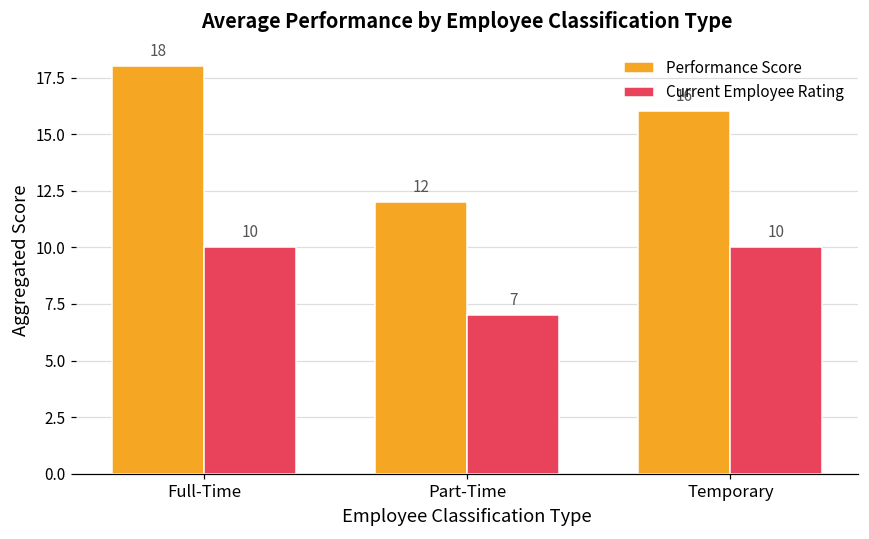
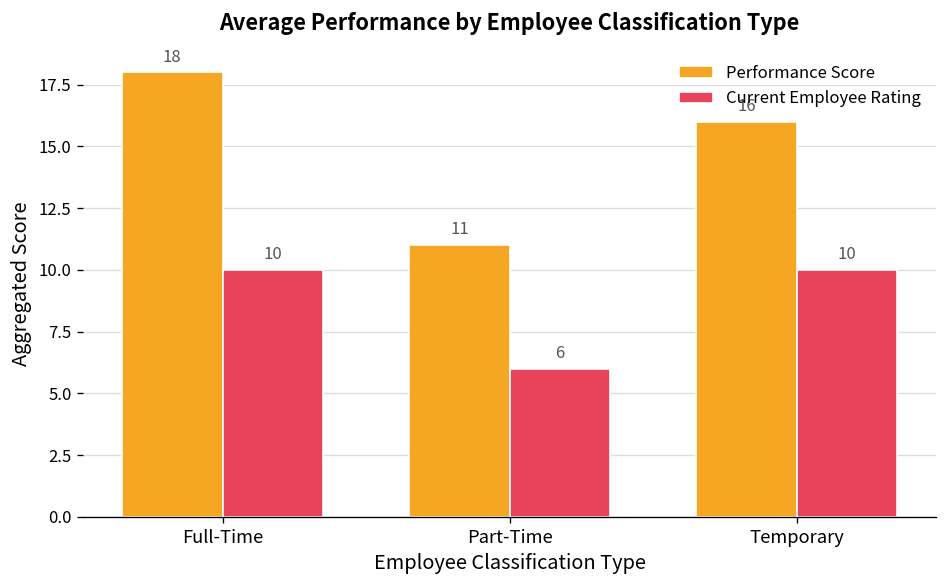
  {
    "Performance Score": {
      "Full-Time": 18,
-     "Part-Time": 12,
+     "Part-Time": 11,
      "Temporary": 16
    },
    "Current Employee Rating": {
      "Full-Time": 10,
-     "Part-Time": 7,
+     "Part-Time": 6,
      "Temporary": 10
    }
  }
